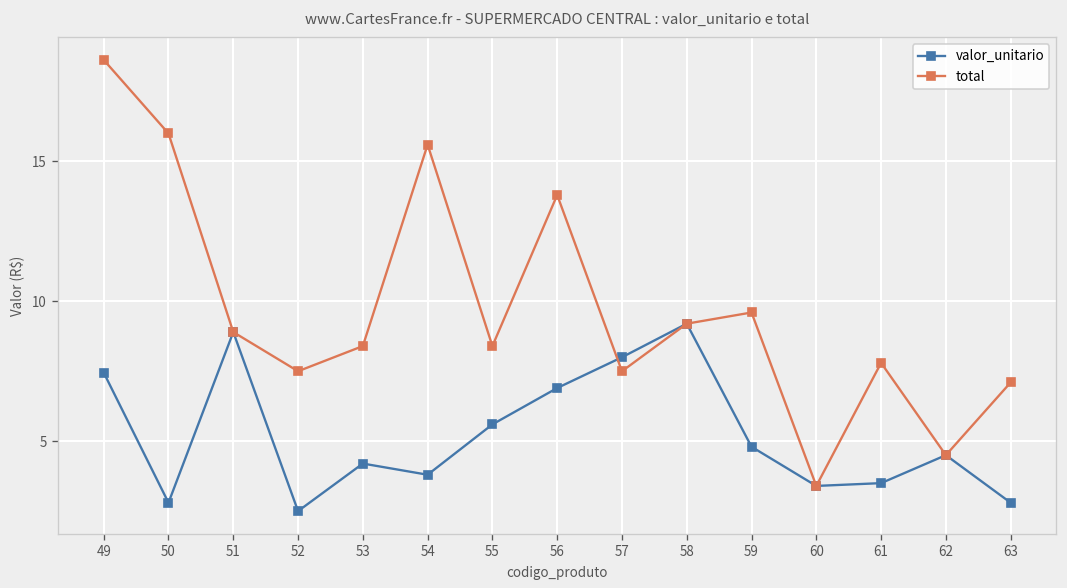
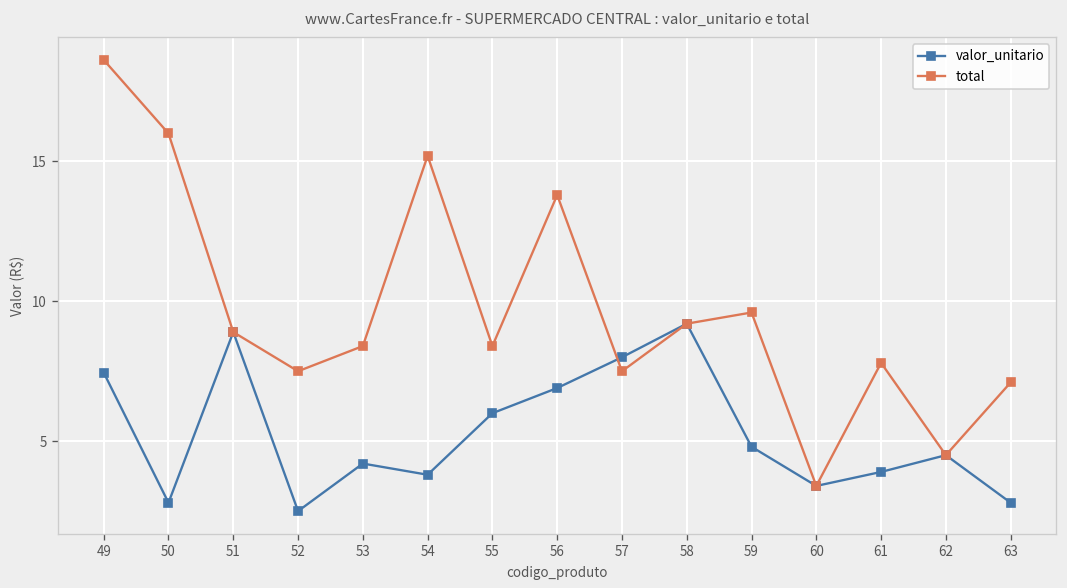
  {
    "valor_unitario": {
      "49": 7.5,
      "50": 2.8,
      "52": 2.5,
      "53": 4.2,
      "54": 3.8,
-     "55": 5.6,
+     "55": 6.0,
      "56": 6.9,
      "57": 8.0,
      "59": 4.8,
-     "61": 3.5,
+     "61": 3.9,
      "63": 2.8
    },
    "total": {
      "49": 18.6,
      "50": 16.0,
      "52": 7.5,
      "53": 8.4,
-     "54": 15.6,
+     "54": 15.2,
      "55": 8.4,
      "56": 13.8,
      "57": 7.5,
      "59": 9.6,
      "61": 7.8,
      "63": 7.1
    }
  }
